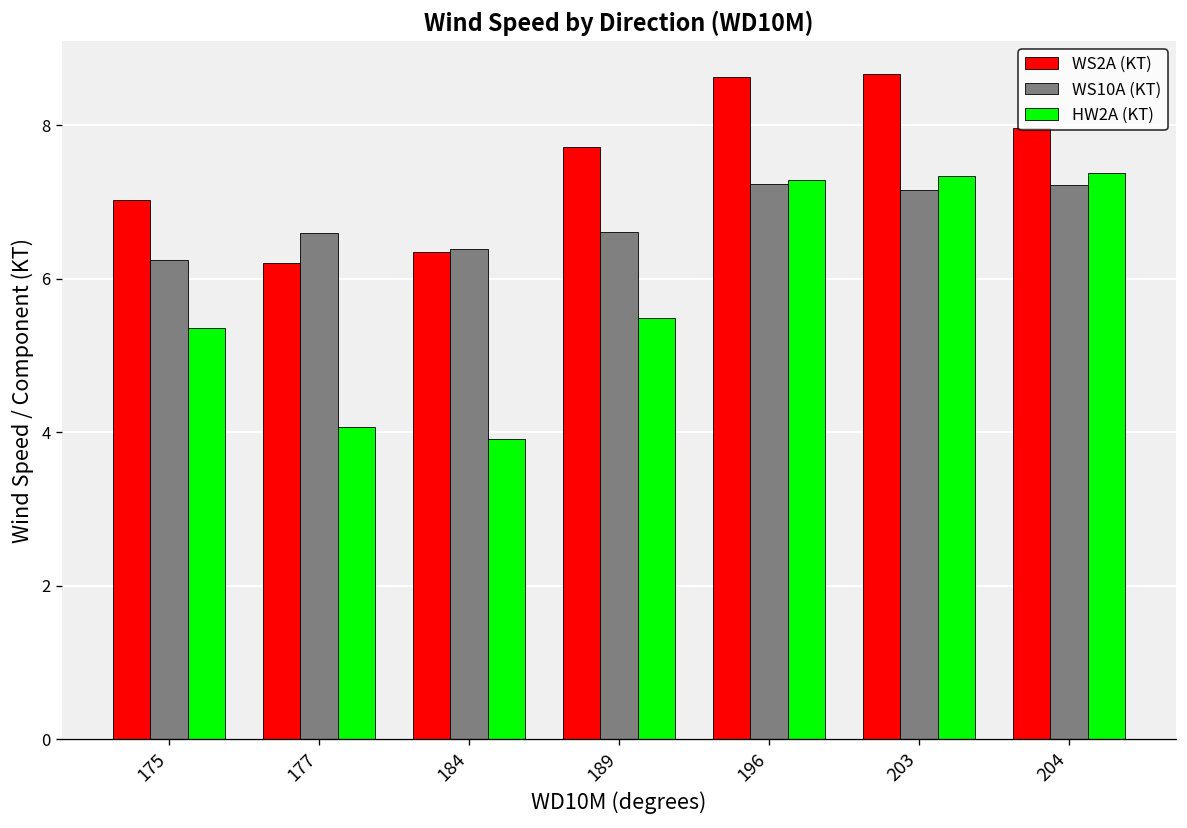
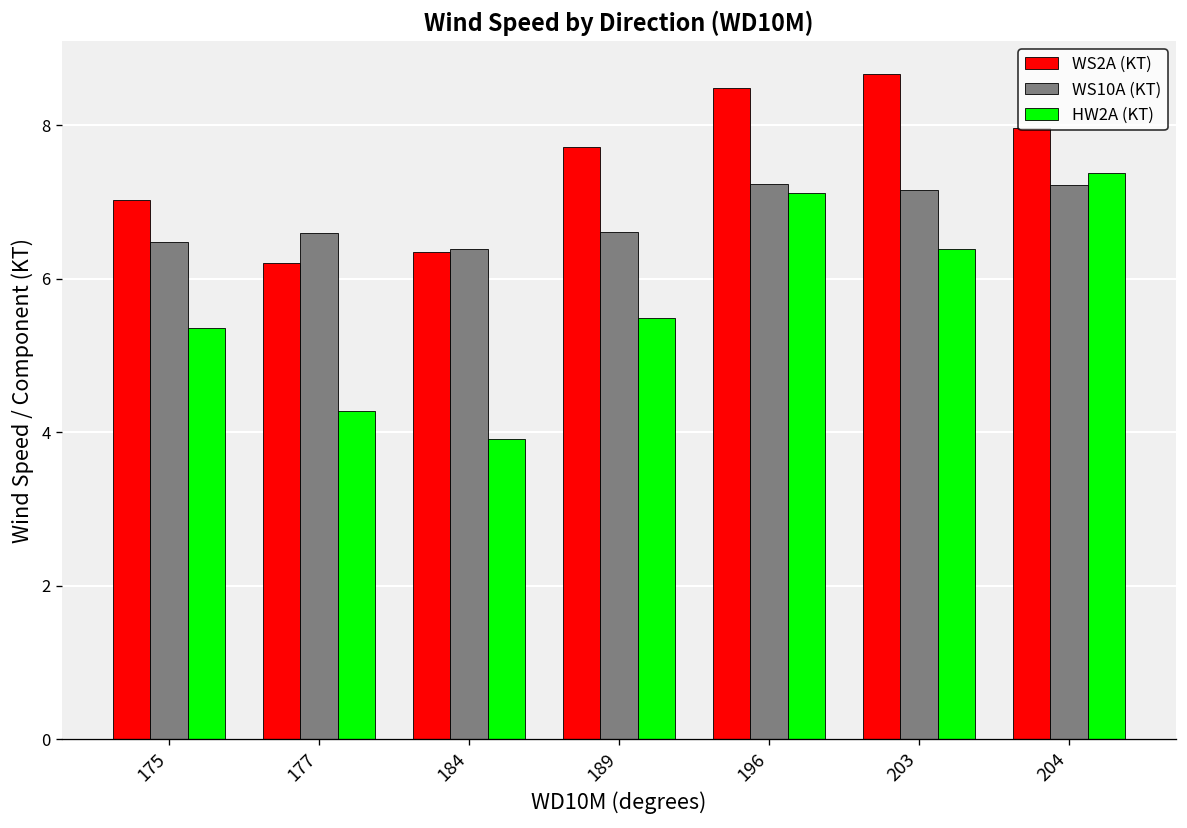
  {
    "WS2A (KT)": {
      "175": 7.0,
      "177": 6.2,
      "184": 6.4,
      "189": 7.7,
-     "196": 8.6,
+     "196": 8.5,
      "203": 8.7
    },
    "WS10A (KT)": {
-     "175": 6.2,
+     "175": 6.5,
      "177": 6.6,
      "184": 6.4,
      "189": 6.6,
      "196": 7.2,
      "203": 7.2,
      "204": 7.2
    },
    "HW2A (KT)": {
      "175": 5.4,
-     "177": 4.1,
+     "177": 4.3,
      "184": 3.9,
      "189": 5.5,
-     "196": 7.3,
-     "203": 7.3,
+     "196": 7.1,
+     "203": 6.4,
      "204": 7.4
    }
  }
